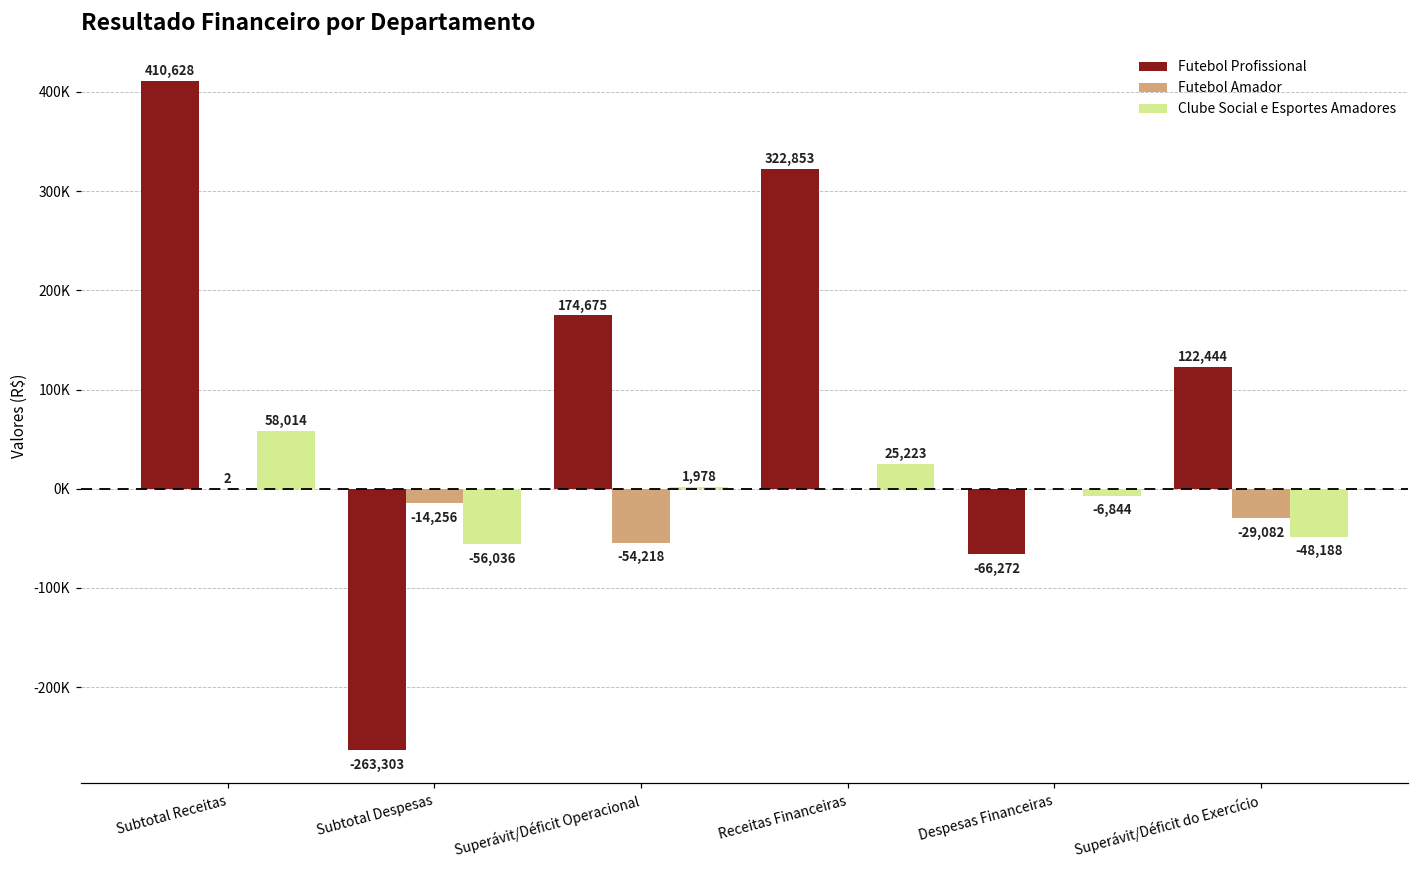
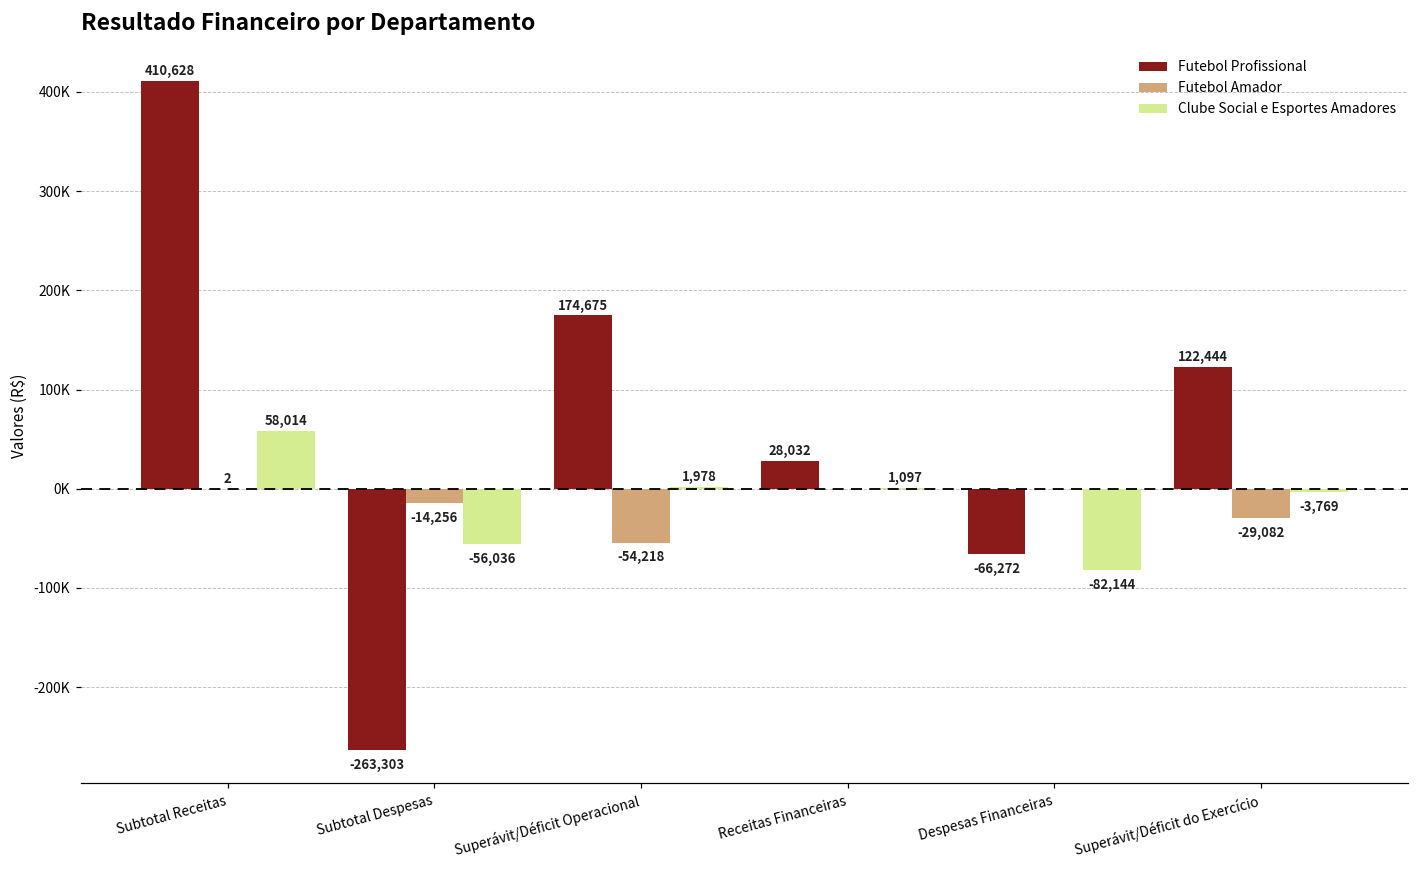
  {
    "Futebol Profissional": {
      "Subtotal Receitas": "410,628",
      "Subtotal Despesas": "-263,303",
      "Superávit/Déficit Operacional": "174,675",
-     "Receitas Financeiras": "322,853",
+     "Receitas Financeiras": "28,032",
      "Despesas Financeiras": "-66,272",
      "Superávit/Déficit do Exercício": "122,444"
    },
    "Futebol Amador": {
      "Subtotal Receitas": "2",
      "Subtotal Despesas": "-14,256",
      "Superávit/Déficit Operacional": "-54,218",
      "Superávit/Déficit do Exercício": "-29,082"
    },
    "Clube Social e Esportes Amadores": {
      "Subtotal Receitas": "58,014",
      "Subtotal Despesas": "-56,036",
      "Superávit/Déficit Operacional": "1,978",
-     "Receitas Financeiras": "25,223",
-     "Despesas Financeiras": "-6,844",
-     "Superávit/Déficit do Exercício": "-48,188"
+     "Receitas Financeiras": "1,097",
+     "Despesas Financeiras": "-82,144",
+     "Superávit/Déficit do Exercício": "-3,769"
    }
  }
